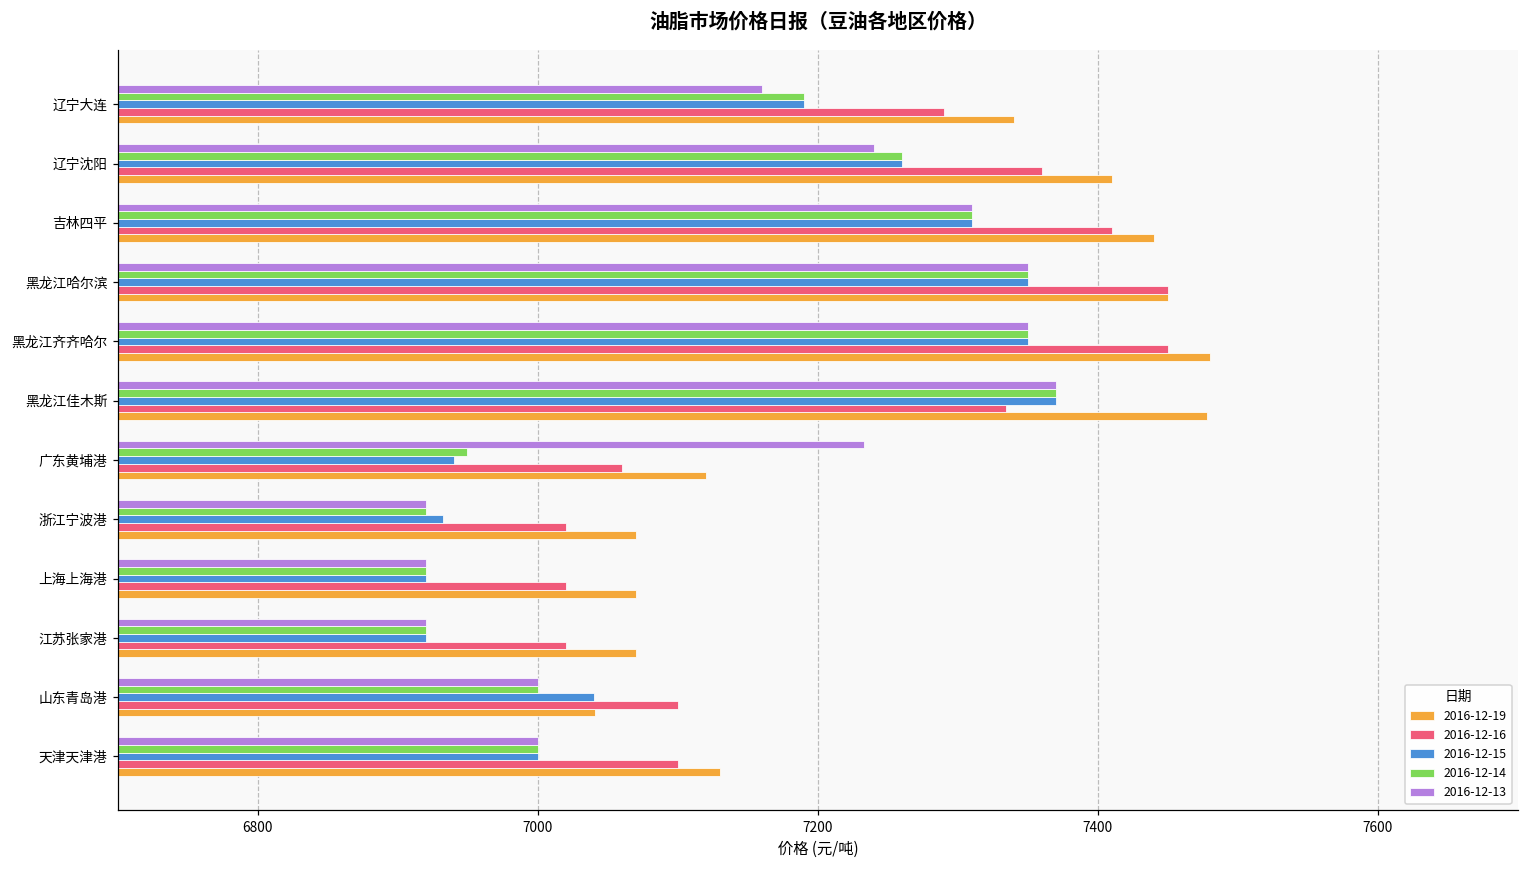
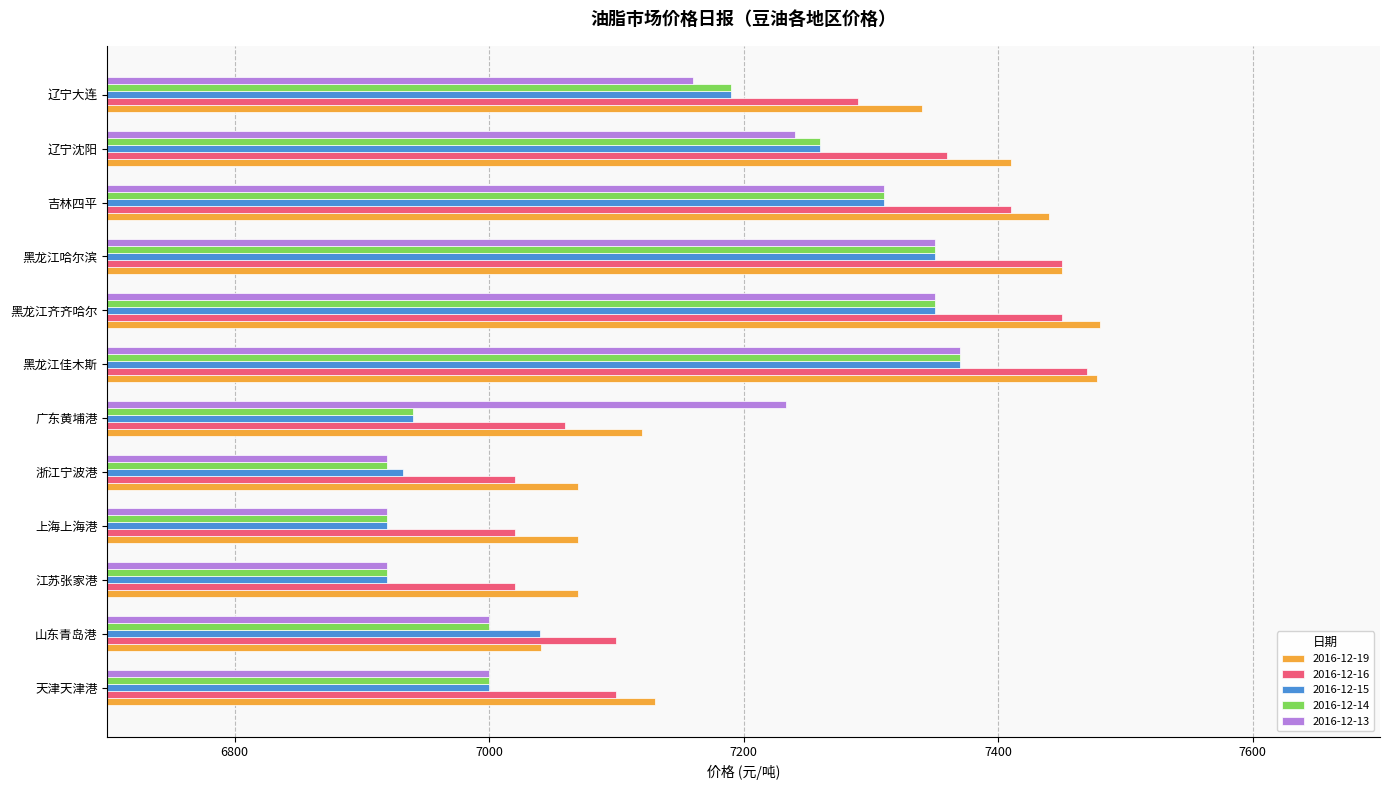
  {
    "2016-12-19": {
      "辽宁大连": 7340,
      "辽宁沈阳": 7410,
      "吉林四平": 7440,
      "黑龙江哈尔滨": 7450,
      "黑龙江齐齐哈尔": 7480,
      "黑龙江佳木斯": 7478,
      "广东黄埔港": 7120,
      "浙江宁波港": 7070,
      "上海上海港": 7070,
      "江苏张家港": 7070,
      "山东青岛港": 7041,
      "天津天津港": 7130
    },
    "2016-12-16": {
      "辽宁大连": 7290,
      "辽宁沈阳": 7360,
      "吉林四平": 7410,
      "黑龙江哈尔滨": 7450,
      "黑龙江齐齐哈尔": 7450,
-     "黑龙江佳木斯": 7334,
+     "黑龙江佳木斯": 7470,
      "广东黄埔港": 7060,
      "浙江宁波港": 7020,
      "上海上海港": 7020,
      "江苏张家港": 7020,
      "山东青岛港": 7100,
      "天津天津港": 7100
    },
    "2016-12-15": {
      "辽宁大连": 7190,
      "辽宁沈阳": 7260,
      "吉林四平": 7310,
      "黑龙江哈尔滨": 7350,
      "黑龙江齐齐哈尔": 7350,
      "黑龙江佳木斯": 7370,
      "广东黄埔港": 6940,
      "浙江宁波港": 6932,
      "上海上海港": 6920,
      "江苏张家港": 6920,
      "山东青岛港": 7040,
      "天津天津港": 7000
    },
    "2016-12-14": {
      "辽宁大连": 7190,
      "辽宁沈阳": 7260,
      "吉林四平": 7310,
      "黑龙江哈尔滨": 7350,
      "黑龙江齐齐哈尔": 7350,
      "黑龙江佳木斯": 7370,
-     "广东黄埔港": 6949,
+     "广东黄埔港": 6940,
      "浙江宁波港": 6920,
      "上海上海港": 6920,
      "江苏张家港": 6920,
      "山东青岛港": 7000,
      "天津天津港": 7000
    },
    "2016-12-13": {
      "辽宁大连": 7160,
      "辽宁沈阳": 7240,
      "吉林四平": 7310,
      "黑龙江哈尔滨": 7350,
      "黑龙江齐齐哈尔": 7350,
      "黑龙江佳木斯": 7370,
      "广东黄埔港": 7233,
      "浙江宁波港": 6920,
      "上海上海港": 6920,
      "江苏张家港": 6920,
      "山东青岛港": 7000,
      "天津天津港": 7000
    }
  }
